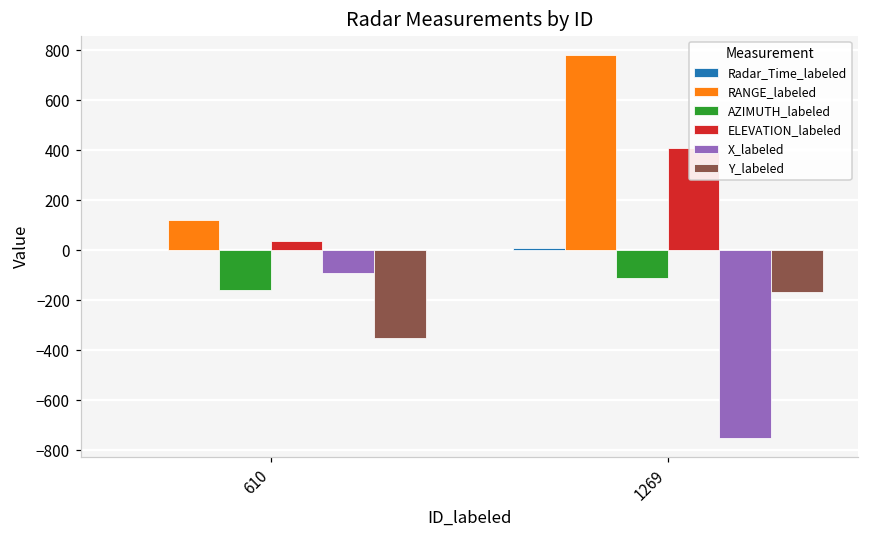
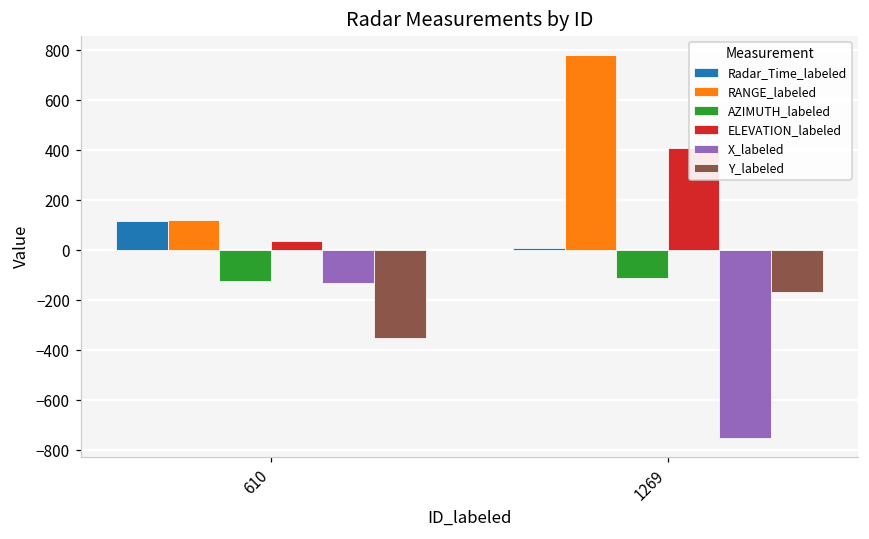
  {
    "Radar_Time_labeled": {
-     "610": 0
+     "610": 110
    },
    "RANGE_labeled": {
      "610": 120,
      "1269": 780
    },
    "AZIMUTH_labeled": {
-     "610": -160,
+     "610": -120,
      "1269": -110
    },
    "ELEVATION_labeled": {
      "610": 30
    },
    "X_labeled": {
-     "610": -90,
+     "610": -130,
      "1269": -750
    },
    "Y_labeled": {
      "610": -350,
      "1269": -170
    }
  }
